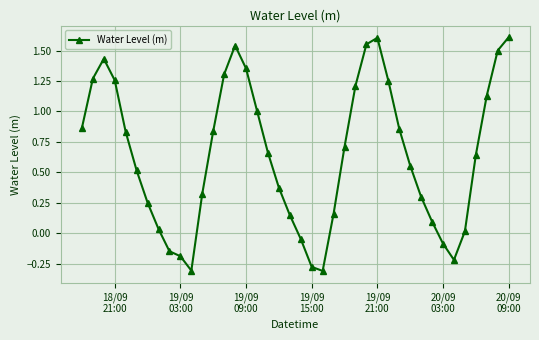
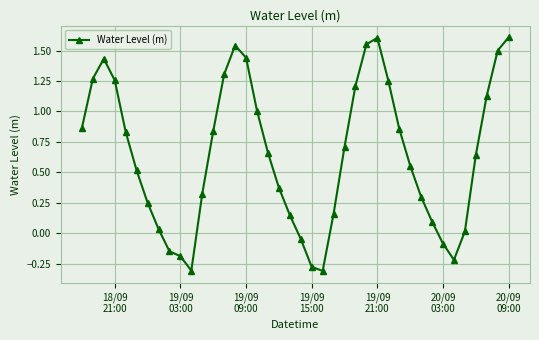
  {
    "18/09 21:00": 1.26,
    "19/09 03:00": -0.19,
-   "19/09 09:00": 1.35,
+   "19/09 09:00": 1.44,
    "19/09 15:00": -0.28,
    "19/09 21:00": 1.60,
    "20/09 03:00": -0.09,
    "20/09 09:00": 1.61
  }
